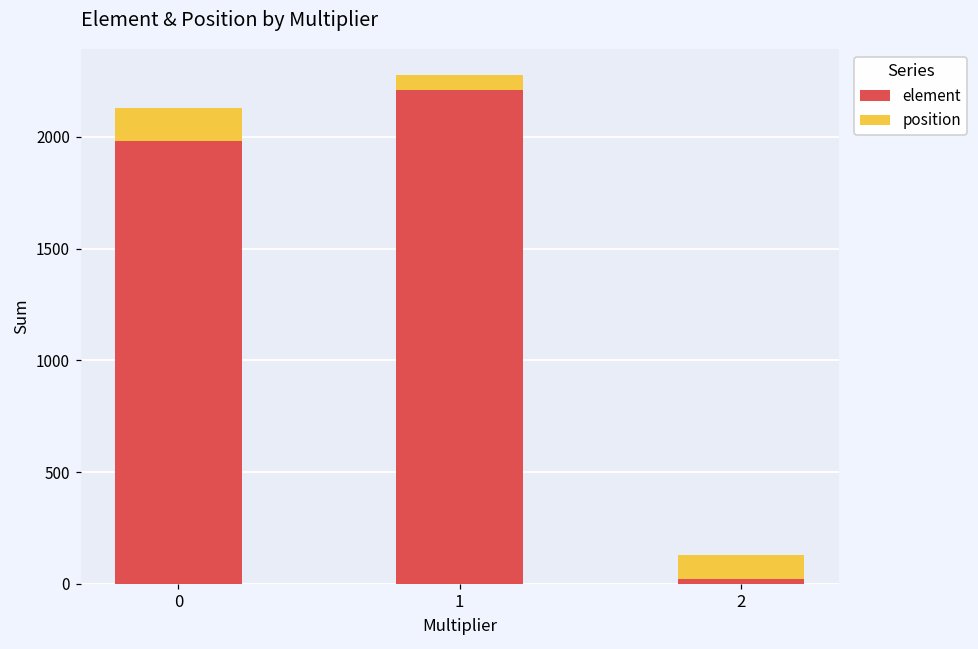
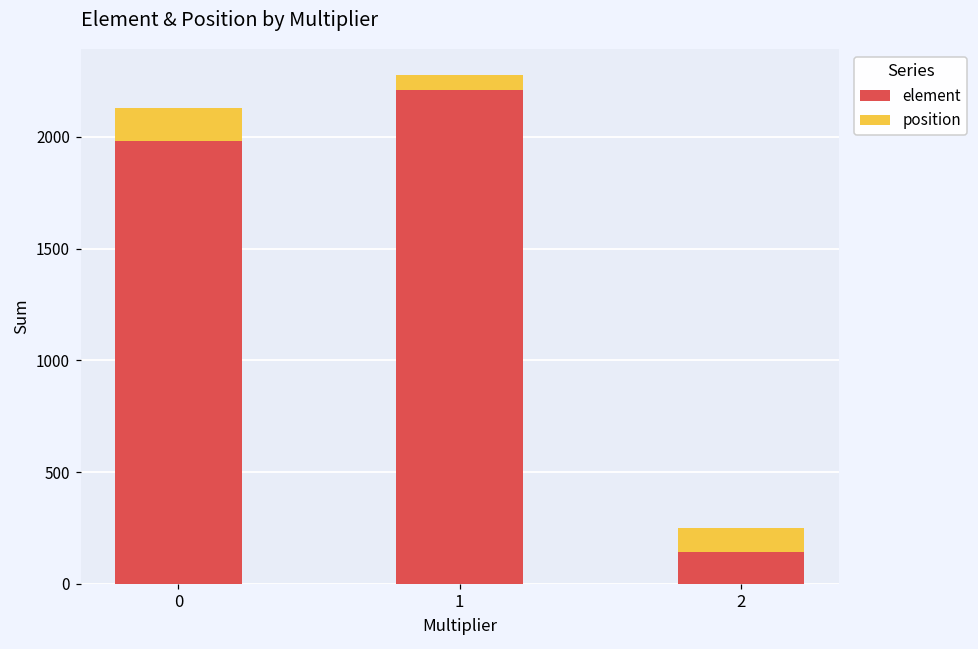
  {
    "element": {
      "0": 1980,
      "1": 2210,
-     "2": 20
+     "2": 140
    },
    "position": {
      "0": 150,
      "1": 70,
      "2": 110
    }
  }
